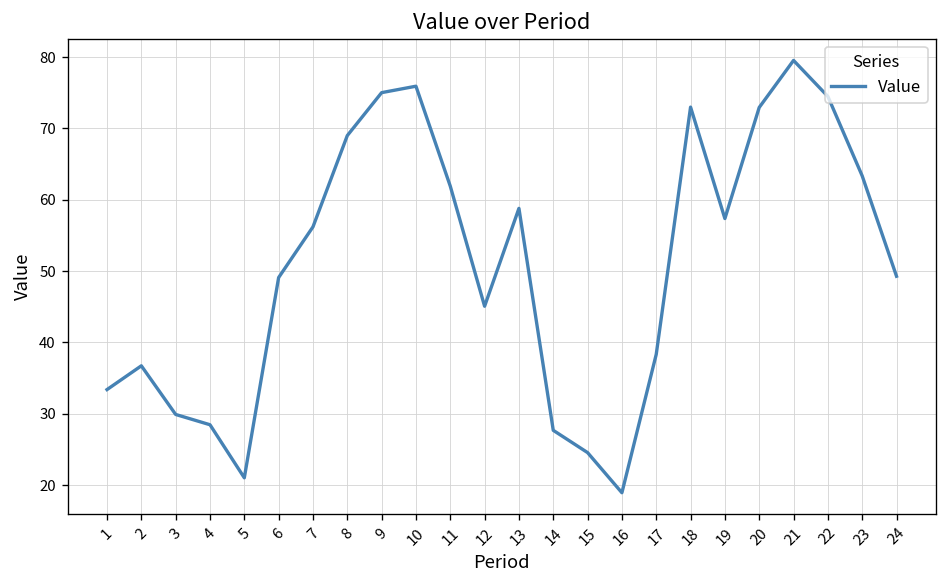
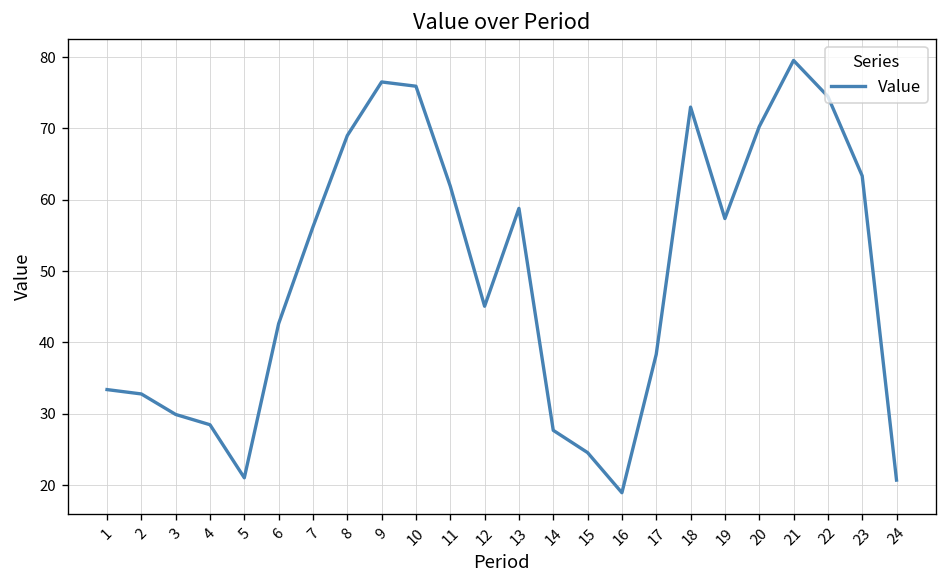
  {
    "1": 33,
-   "2": 37,
+   "2": 33,
    "3": 30,
    "4": 28,
    "5": 21,
-   "6": 49,
+   "6": 43,
    "7": 56,
    "8": 69,
-   "9": 75,
+   "9": 77,
    "10": 76,
    "11": 62,
    "12": 45,
    "13": 59,
    "14": 28,
    "15": 25,
    "16": 19,
    "17": 38,
    "18": 73,
    "19": 57,
-   "20": 73,
+   "20": 70,
    "21": 80,
    "23": 63,
-   "24": 49
+   "24": 21
  }
